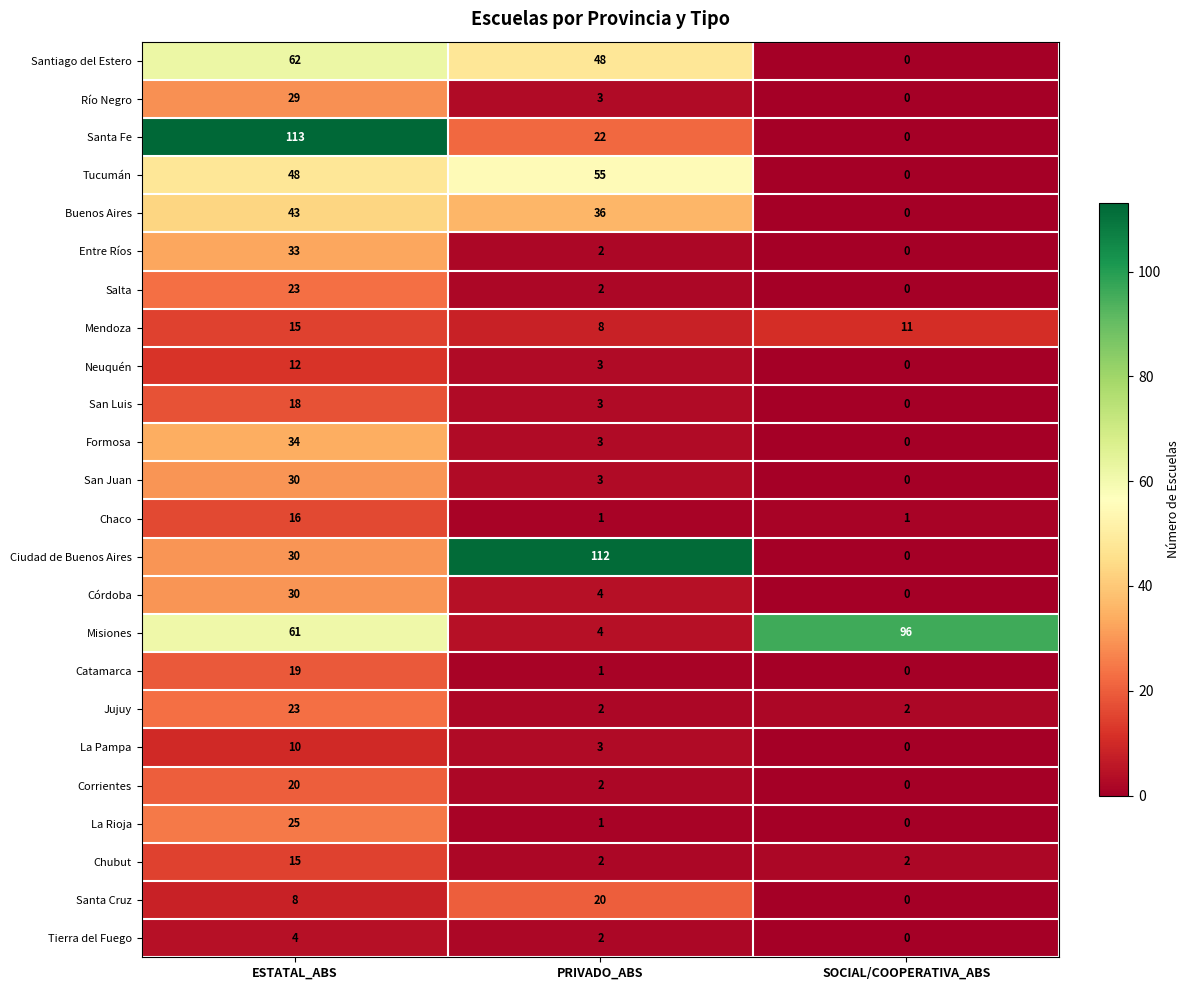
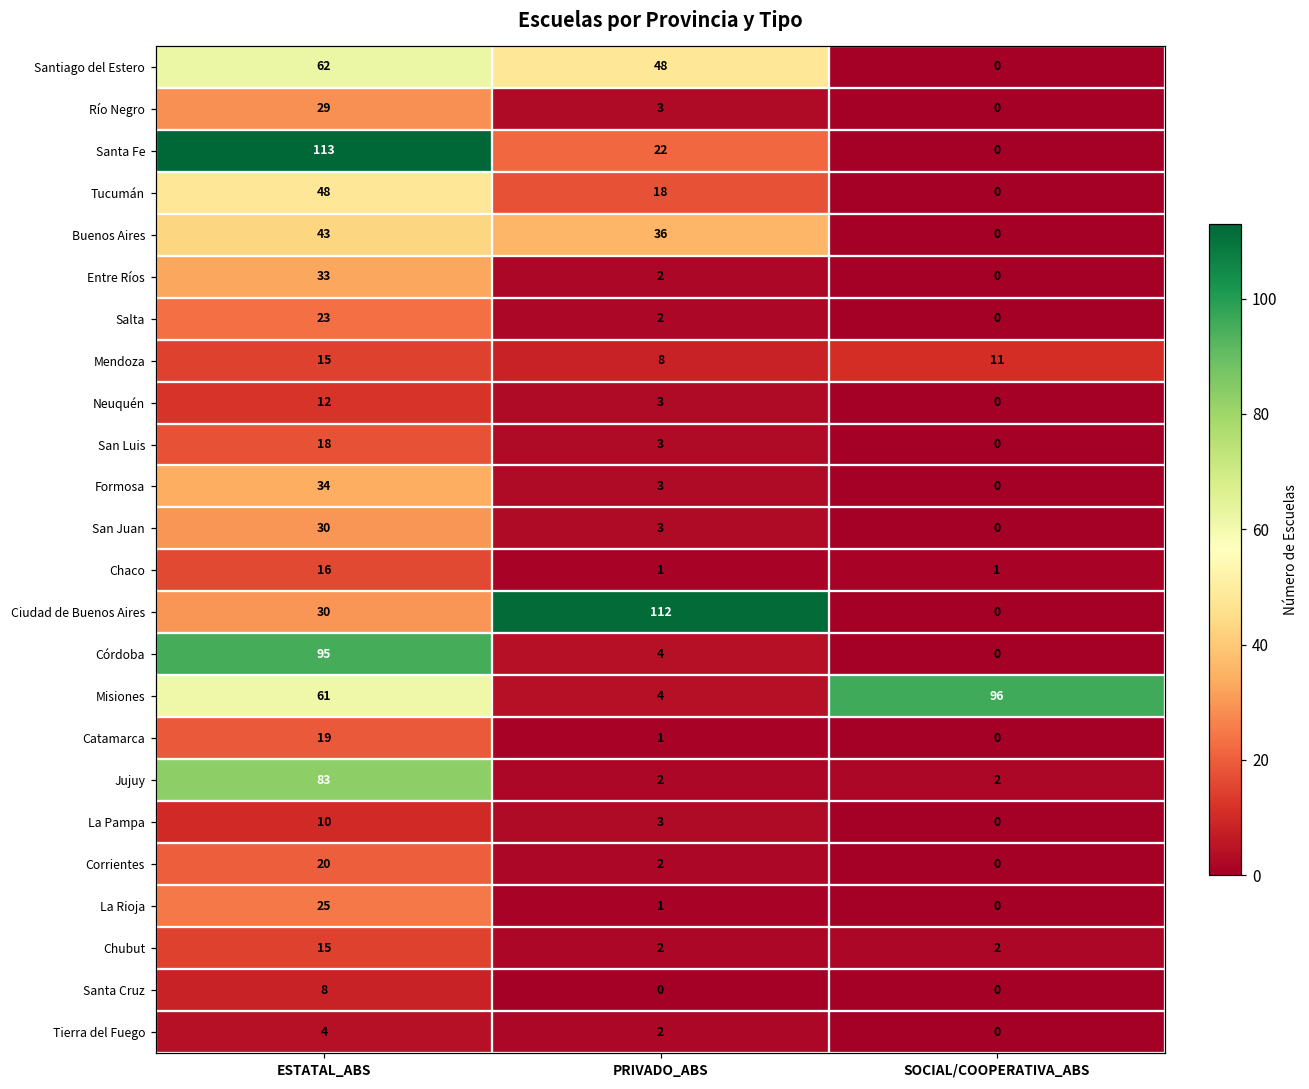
  {
    "Santiago del Estero": {
      "ESTATAL_ABS": 62,
      "PRIVADO_ABS": 48,
      "SOCIAL/COOPERATIVA_ABS": 0
    },
    "Río Negro": {
      "ESTATAL_ABS": 29,
      "PRIVADO_ABS": 3,
      "SOCIAL/COOPERATIVA_ABS": 0
    },
    "Santa Fe": {
      "ESTATAL_ABS": 113,
      "PRIVADO_ABS": 22,
      "SOCIAL/COOPERATIVA_ABS": 0
    },
    "Tucumán": {
      "ESTATAL_ABS": 48,
-     "PRIVADO_ABS": 55,
+     "PRIVADO_ABS": 18,
      "SOCIAL/COOPERATIVA_ABS": 0
    },
    "Buenos Aires": {
      "ESTATAL_ABS": 43,
      "PRIVADO_ABS": 36,
      "SOCIAL/COOPERATIVA_ABS": 0
    },
    "Entre Ríos": {
      "ESTATAL_ABS": 33,
      "PRIVADO_ABS": 2,
      "SOCIAL/COOPERATIVA_ABS": 0
    },
    "Salta": {
      "ESTATAL_ABS": 23,
      "PRIVADO_ABS": 2,
      "SOCIAL/COOPERATIVA_ABS": 0
    },
    "Mendoza": {
      "ESTATAL_ABS": 15,
      "PRIVADO_ABS": 8,
      "SOCIAL/COOPERATIVA_ABS": 11
    },
    "Neuquén": {
      "ESTATAL_ABS": 12,
      "PRIVADO_ABS": 3,
      "SOCIAL/COOPERATIVA_ABS": 0
    },
    "San Luis": {
      "ESTATAL_ABS": 18,
      "PRIVADO_ABS": 3,
      "SOCIAL/COOPERATIVA_ABS": 0
    },
    "Formosa": {
      "ESTATAL_ABS": 34,
      "PRIVADO_ABS": 3,
      "SOCIAL/COOPERATIVA_ABS": 0
    },
    "San Juan": {
      "ESTATAL_ABS": 30,
      "PRIVADO_ABS": 3,
      "SOCIAL/COOPERATIVA_ABS": 0
    },
    "Chaco": {
      "ESTATAL_ABS": 16,
      "PRIVADO_ABS": 1,
      "SOCIAL/COOPERATIVA_ABS": 1
    },
    "Ciudad de Buenos Aires": {
      "ESTATAL_ABS": 30,
      "PRIVADO_ABS": 112,
      "SOCIAL/COOPERATIVA_ABS": 0
    },
    "Córdoba": {
-     "ESTATAL_ABS": 30,
+     "ESTATAL_ABS": 95,
      "PRIVADO_ABS": 4,
      "SOCIAL/COOPERATIVA_ABS": 0
    },
    "Misiones": {
      "ESTATAL_ABS": 61,
      "PRIVADO_ABS": 4,
      "SOCIAL/COOPERATIVA_ABS": 96
    },
    "Catamarca": {
      "ESTATAL_ABS": 19,
      "PRIVADO_ABS": 1,
      "SOCIAL/COOPERATIVA_ABS": 0
    },
    "Jujuy": {
-     "ESTATAL_ABS": 23,
+     "ESTATAL_ABS": 83,
      "PRIVADO_ABS": 2,
      "SOCIAL/COOPERATIVA_ABS": 2
    },
    "La Pampa": {
      "ESTATAL_ABS": 10,
      "PRIVADO_ABS": 3,
      "SOCIAL/COOPERATIVA_ABS": 0
    },
    "Corrientes": {
      "ESTATAL_ABS": 20,
      "PRIVADO_ABS": 2,
      "SOCIAL/COOPERATIVA_ABS": 0
    },
    "La Rioja": {
      "ESTATAL_ABS": 25,
      "PRIVADO_ABS": 1,
      "SOCIAL/COOPERATIVA_ABS": 0
    },
    "Chubut": {
      "ESTATAL_ABS": 15,
      "PRIVADO_ABS": 2,
      "SOCIAL/COOPERATIVA_ABS": 2
    },
    "Santa Cruz": {
      "ESTATAL_ABS": 8,
-     "PRIVADO_ABS": 20,
+     "PRIVADO_ABS": 0,
      "SOCIAL/COOPERATIVA_ABS": 0
    },
    "Tierra del Fuego": {
      "ESTATAL_ABS": 4,
      "PRIVADO_ABS": 2,
      "SOCIAL/COOPERATIVA_ABS": 0
    }
  }
